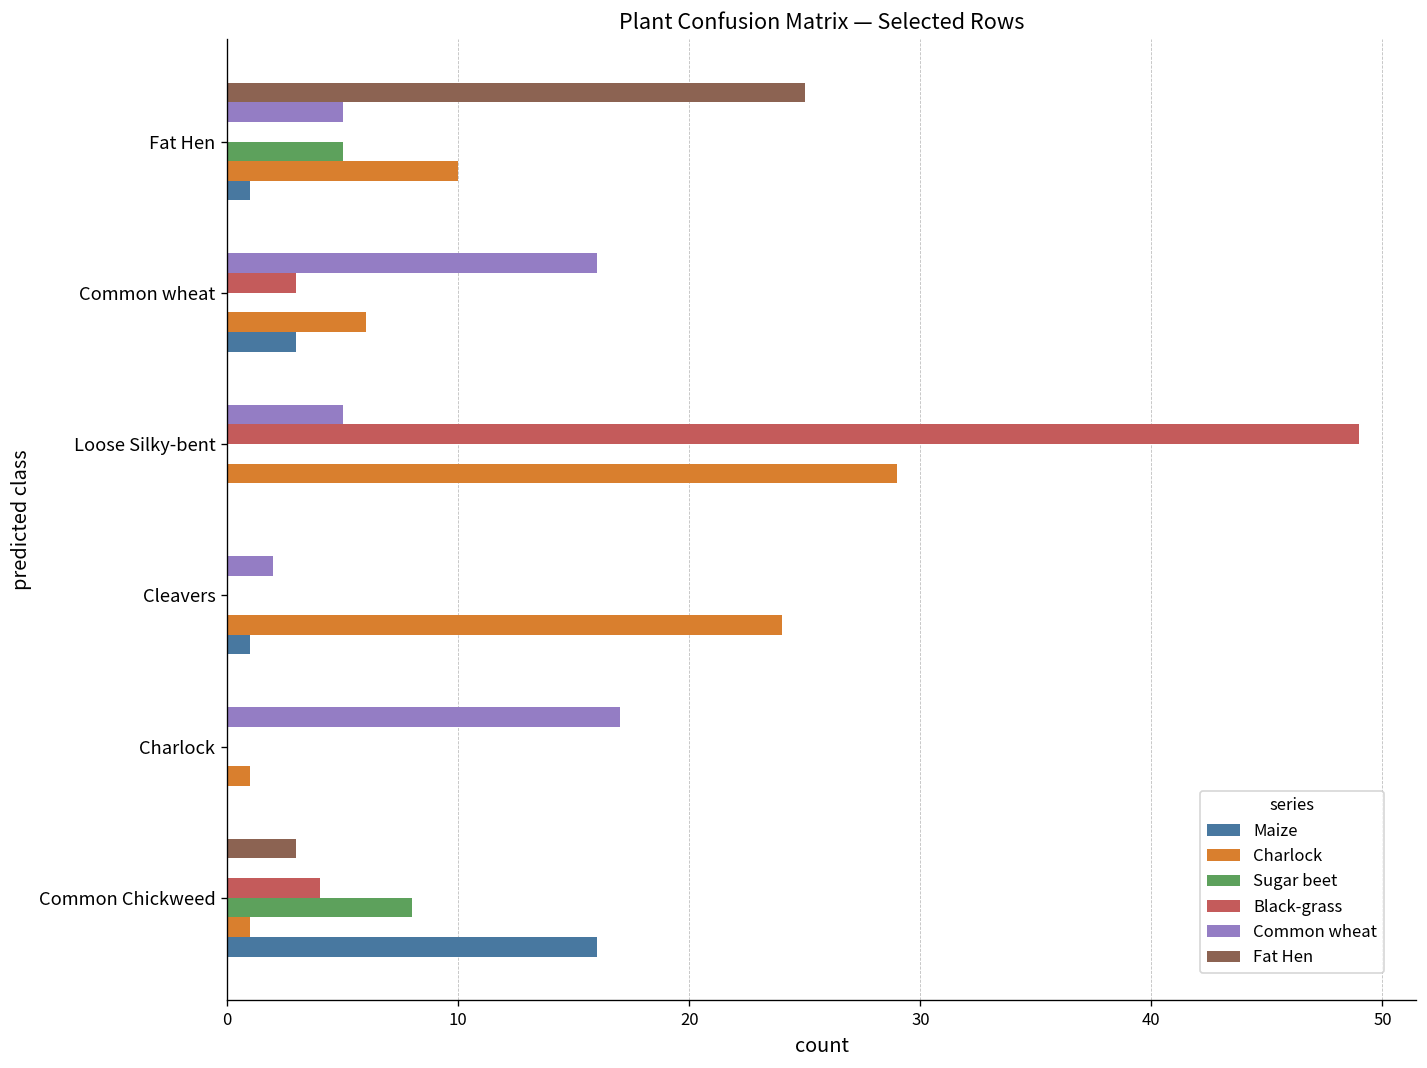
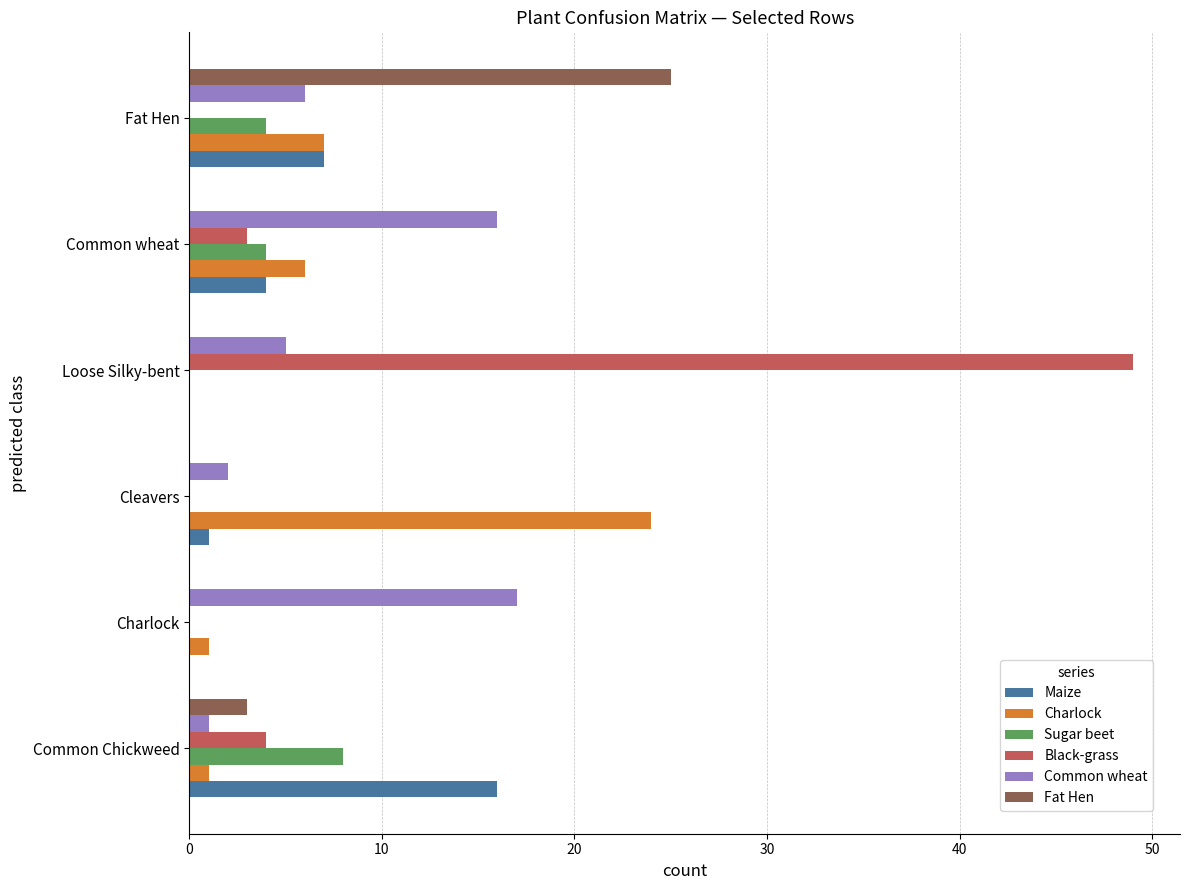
  {
    "Maize": {
-     "Fat Hen": 1,
-     "Common wheat": 3,
+     "Fat Hen": 7,
+     "Common wheat": 4,
      "Loose Silky-bent": 0,
      "Cleavers": 1,
      "Charlock": 0,
      "Common Chickweed": 16
    },
    "Charlock": {
-     "Fat Hen": 10,
+     "Fat Hen": 7,
      "Common wheat": 6,
-     "Loose Silky-bent": 29,
+     "Loose Silky-bent": 0,
      "Cleavers": 24,
      "Charlock": 1,
      "Common Chickweed": 1
    },
    "Sugar beet": {
-     "Fat Hen": 5,
-     "Common wheat": 0,
+     "Fat Hen": 4,
+     "Common wheat": 4,
      "Loose Silky-bent": 0,
      "Cleavers": 0,
      "Charlock": 0,
      "Common Chickweed": 8
    },
    "Common wheat": {
-     "Fat Hen": 5,
+     "Fat Hen": 6,
      "Common wheat": 16,
      "Loose Silky-bent": 5,
      "Cleavers": 2,
      "Charlock": 17,
-     "Common Chickweed": 0
+     "Common Chickweed": 1
    }
  }
